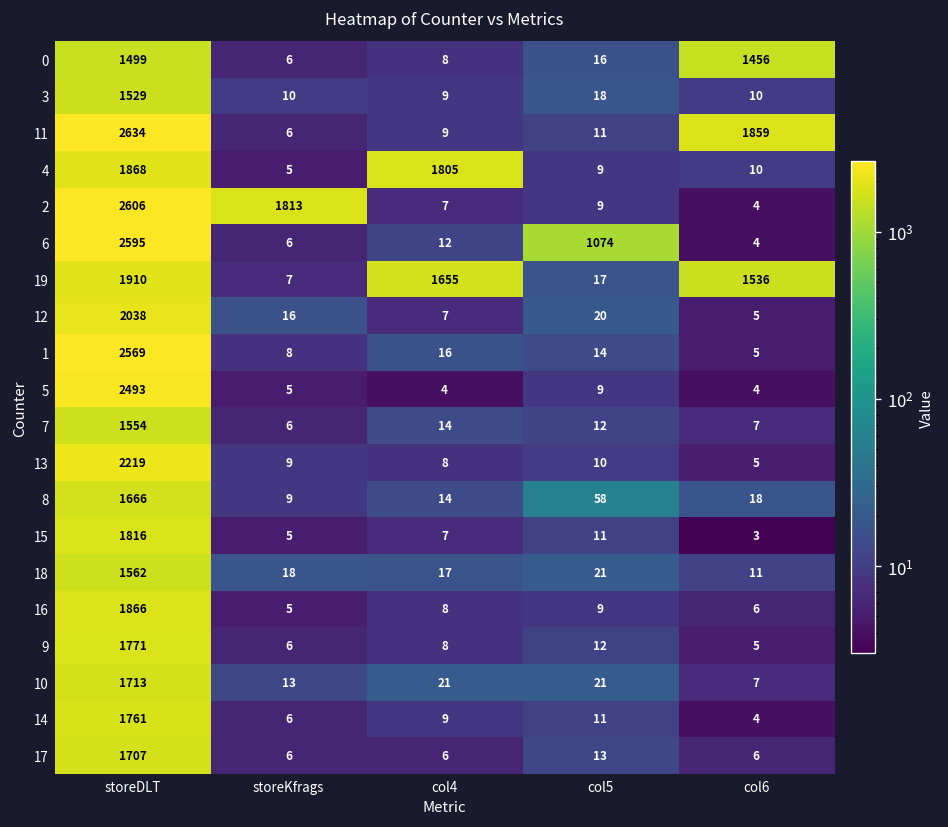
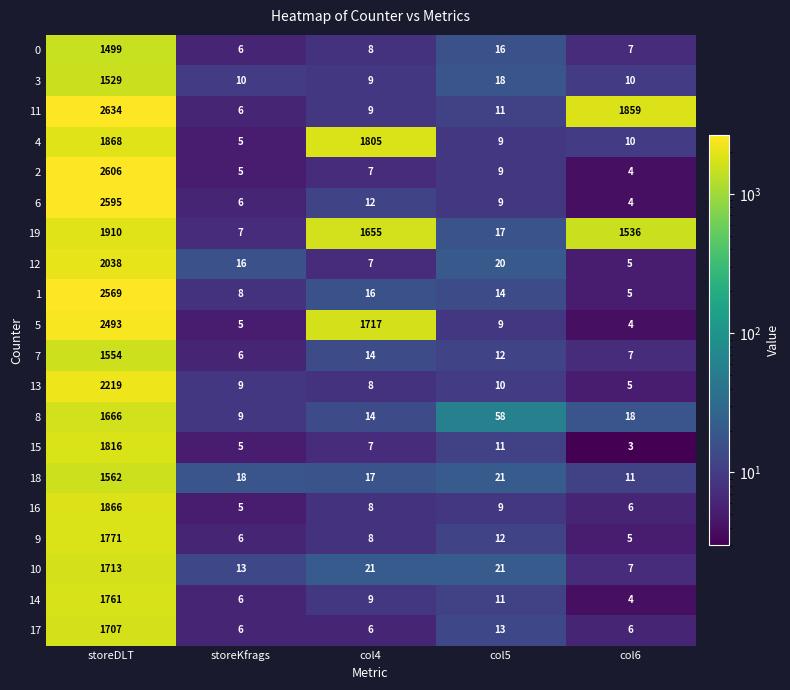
  {
    "0": {
      "storeDLT": 1499,
      "storeKfrags": 6,
      "col4": 8,
      "col5": 16,
-     "col6": 1456
+     "col6": 7
    },
    "3": {
      "storeDLT": 1529,
      "storeKfrags": 10,
      "col4": 9,
      "col5": 18,
      "col6": 10
    },
    "11": {
      "storeDLT": 2634,
      "storeKfrags": 6,
      "col4": 9,
      "col5": 11,
      "col6": 1859
    },
    "4": {
      "storeDLT": 1868,
      "storeKfrags": 5,
      "col4": 1805,
      "col5": 9,
      "col6": 10
    },
    "2": {
      "storeDLT": 2606,
-     "storeKfrags": 1813,
+     "storeKfrags": 5,
      "col4": 7,
      "col5": 9,
      "col6": 4
    },
    "6": {
      "storeDLT": 2595,
      "storeKfrags": 6,
      "col4": 12,
-     "col5": 1074,
+     "col5": 9,
      "col6": 4
    },
    "19": {
      "storeDLT": 1910,
      "storeKfrags": 7,
      "col4": 1655,
      "col5": 17,
      "col6": 1536
    },
    "12": {
      "storeDLT": 2038,
      "storeKfrags": 16,
      "col4": 7,
      "col5": 20,
      "col6": 5
    },
    "1": {
      "storeDLT": 2569,
      "storeKfrags": 8,
      "col4": 16,
      "col5": 14,
      "col6": 5
    },
    "5": {
      "storeDLT": 2493,
      "storeKfrags": 5,
-     "col4": 4,
+     "col4": 1717,
      "col5": 9,
      "col6": 4
    },
    "7": {
      "storeDLT": 1554,
      "storeKfrags": 6,
      "col4": 14,
      "col5": 12,
      "col6": 7
    },
    "13": {
      "storeDLT": 2219,
      "storeKfrags": 9,
      "col4": 8,
      "col5": 10,
      "col6": 5
    },
    "8": {
      "storeDLT": 1666,
      "storeKfrags": 9,
      "col4": 14,
      "col5": 58,
      "col6": 18
    },
    "15": {
      "storeDLT": 1816,
      "storeKfrags": 5,
      "col4": 7,
      "col5": 11,
      "col6": 3
    },
    "18": {
      "storeDLT": 1562,
      "storeKfrags": 18,
      "col4": 17,
      "col5": 21,
      "col6": 11
    },
    "16": {
      "storeDLT": 1866,
      "storeKfrags": 5,
      "col4": 8,
      "col5": 9,
      "col6": 6
    },
    "9": {
      "storeDLT": 1771,
      "storeKfrags": 6,
      "col4": 8,
      "col5": 12,
      "col6": 5
    },
    "10": {
      "storeDLT": 1713,
      "storeKfrags": 13,
      "col4": 21,
      "col5": 21,
      "col6": 7
    },
    "14": {
      "storeDLT": 1761,
      "storeKfrags": 6,
      "col4": 9,
      "col5": 11,
      "col6": 4
    },
    "17": {
      "storeDLT": 1707,
      "storeKfrags": 6,
      "col4": 6,
      "col5": 13,
      "col6": 6
    }
  }
